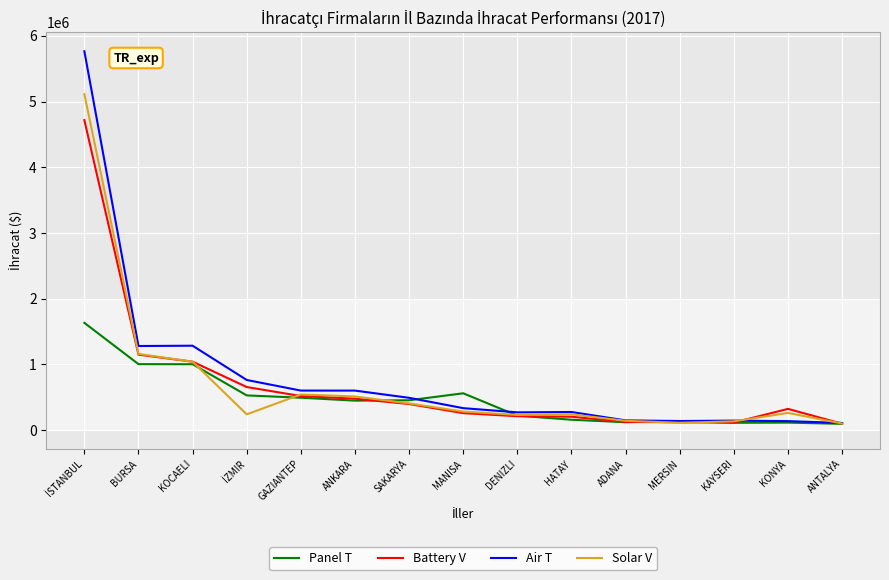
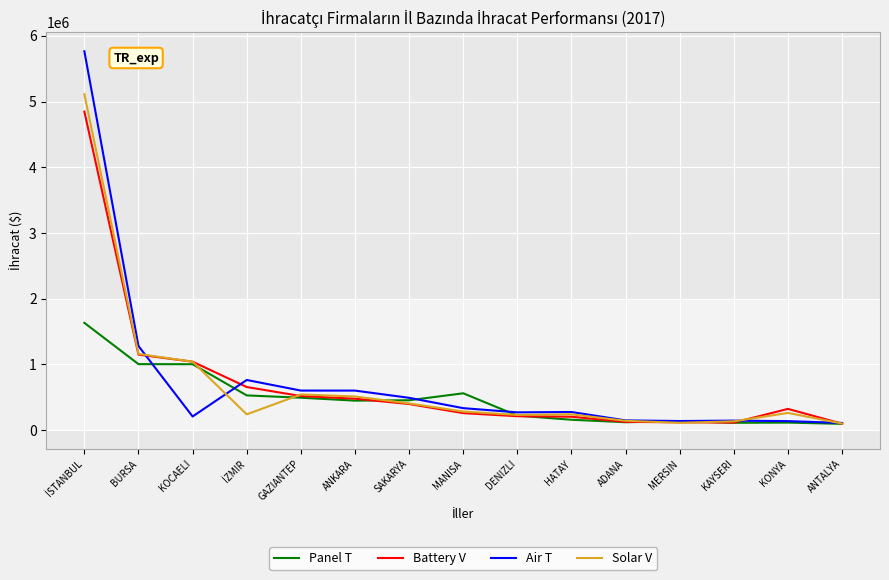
  {
    "Panel T": {
      "İSTANBUL": 1600000,
      "BURSA": 1000000,
      "İZMIR": 500000,
      "MANISA": 600000,
      "HATAY": 200000
    },
    "Battery V": {
-     "İSTANBUL": 4700000,
+     "İSTANBUL": 4800000,
      "İZMIR": 700000,
      "KONYA": 300000
    },
    "Air T": {
      "İSTANBUL": 5800000,
      "BURSA": 1300000,
-     "KOCAELI": 1300000,
+     "KOCAELI": 200000,
      "İZMIR": 800000,
      "GAZIANTEP": 600000,
      "ANKARA": 600000,
      "MANISA": 300000,
      "DENIZLI": 300000
    },
    "Solar V": {
      "İSTANBUL": 5100000,
      "İZMIR": 200000,
      "KONYA": 300000
    }
  }
